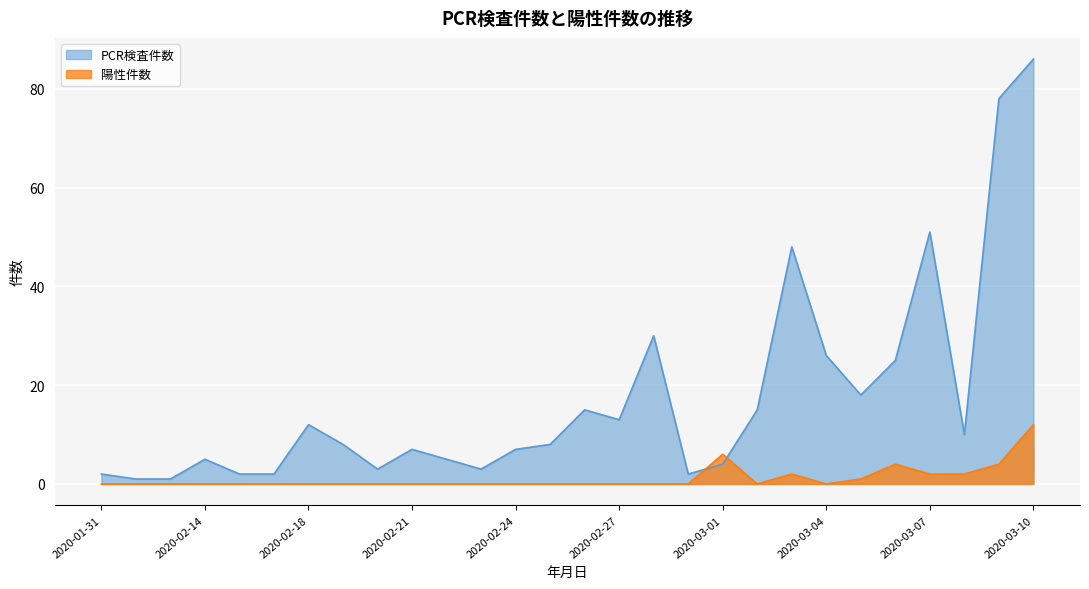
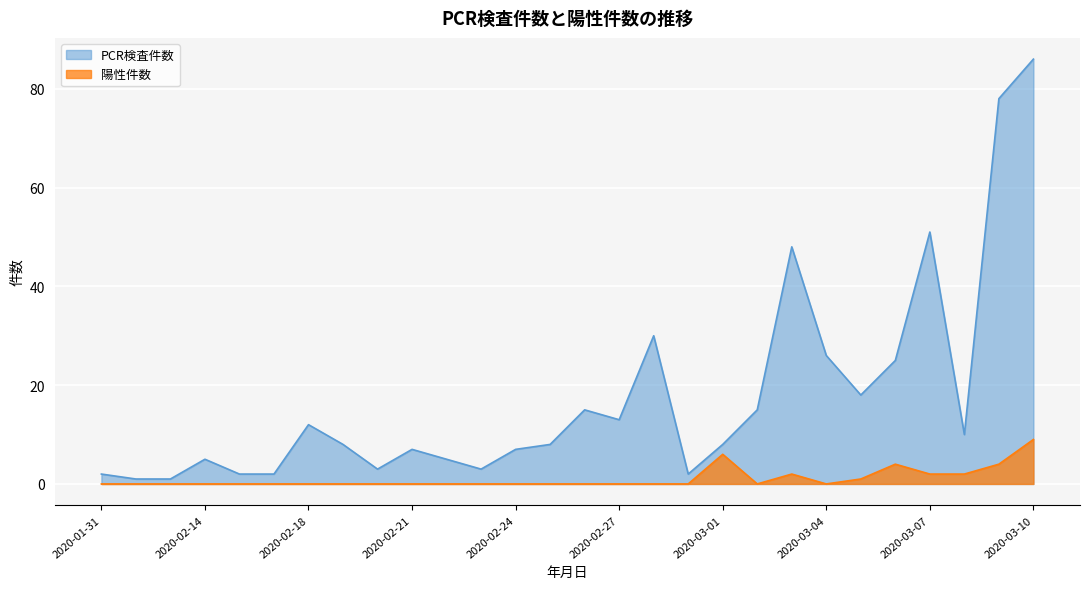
  {
    "PCR検査件数": {
      "2020-01-31": 2,
      "2020-02-14": 5,
      "2020-02-18": 12,
      "2020-02-21": 7,
      "2020-02-24": 7,
      "2020-02-27": 13,
-     "2020-03-01": 4,
+     "2020-03-01": 8,
      "2020-03-04": 26,
      "2020-03-07": 51,
      "2020-03-10": 86
    },
    "陽性件数": {
      "2020-01-31": 0,
      "2020-02-14": 0,
      "2020-02-18": 0,
      "2020-02-21": 0,
      "2020-02-24": 0,
      "2020-02-27": 0,
      "2020-03-01": 6,
      "2020-03-04": 0,
      "2020-03-07": 2,
-     "2020-03-10": 12
+     "2020-03-10": 9
    }
  }
